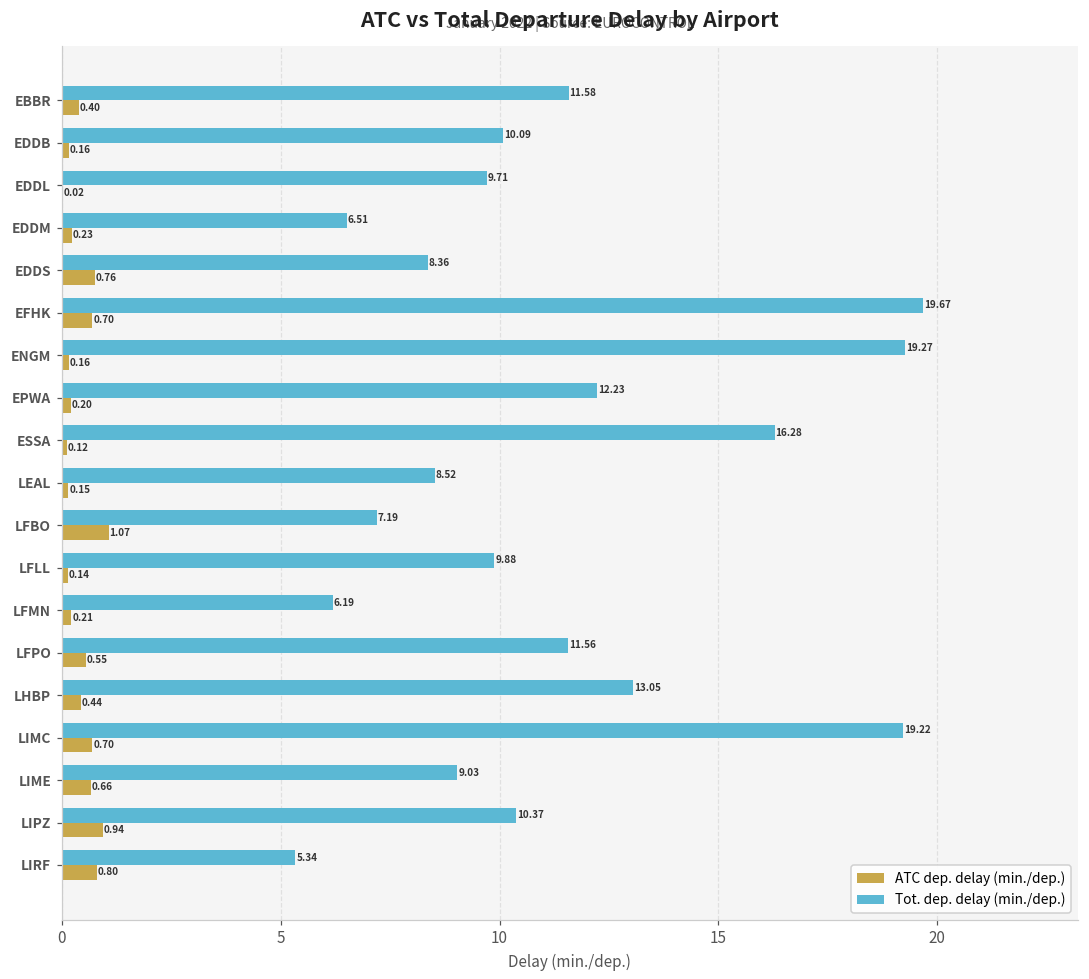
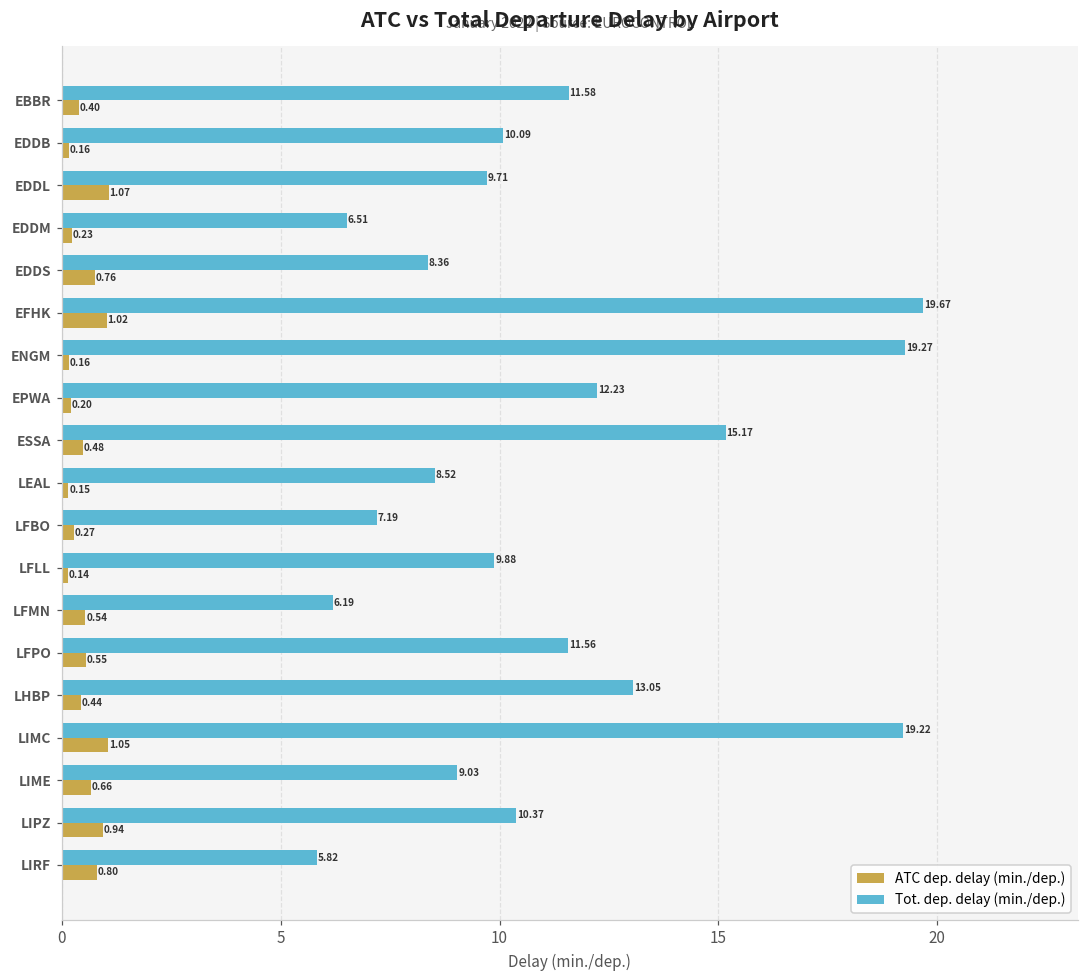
  {
    "ATC dep. delay (min./dep.)": {
      "EBBR": 0.40,
      "EDDB": 0.16,
-     "EDDL": 0.02,
+     "EDDL": 1.07,
      "EDDM": 0.23,
      "EDDS": 0.76,
-     "EFHK": 0.70,
+     "EFHK": 1.02,
      "ENGM": 0.16,
      "EPWA": 0.20,
-     "ESSA": 0.12,
+     "ESSA": 0.48,
      "LEAL": 0.15,
-     "LFBO": 1.07,
+     "LFBO": 0.27,
      "LFLL": 0.14,
-     "LFMN": 0.21,
+     "LFMN": 0.54,
      "LFPO": 0.55,
      "LHBP": 0.44,
-     "LIMC": 0.70,
+     "LIMC": 1.05,
      "LIME": 0.66,
      "LIPZ": 0.94,
      "LIRF": 0.80
    },
    "Tot. dep. delay (min./dep.)": {
      "EBBR": 11.58,
      "EDDB": 10.09,
      "EDDL": 9.71,
      "EDDM": 6.51,
      "EDDS": 8.36,
      "EFHK": 19.67,
      "ENGM": 19.27,
      "EPWA": 12.23,
-     "ESSA": 16.28,
+     "ESSA": 15.17,
      "LEAL": 8.52,
      "LFBO": 7.19,
      "LFLL": 9.88,
      "LFMN": 6.19,
      "LFPO": 11.56,
      "LHBP": 13.05,
      "LIMC": 19.22,
      "LIME": 9.03,
      "LIPZ": 10.37,
-     "LIRF": 5.34
+     "LIRF": 5.82
    }
  }
